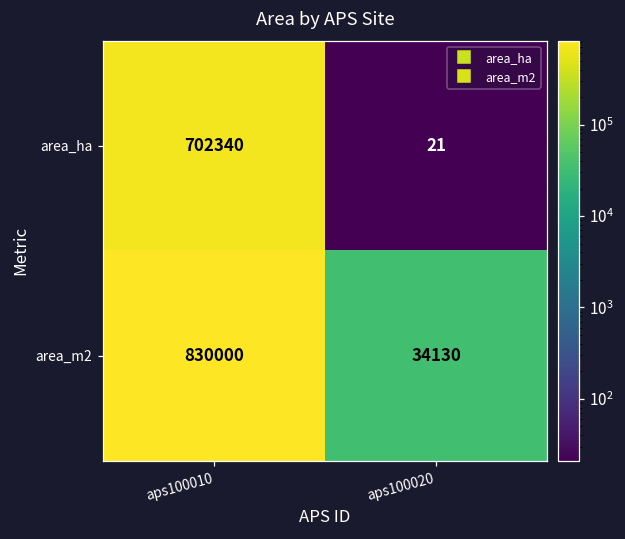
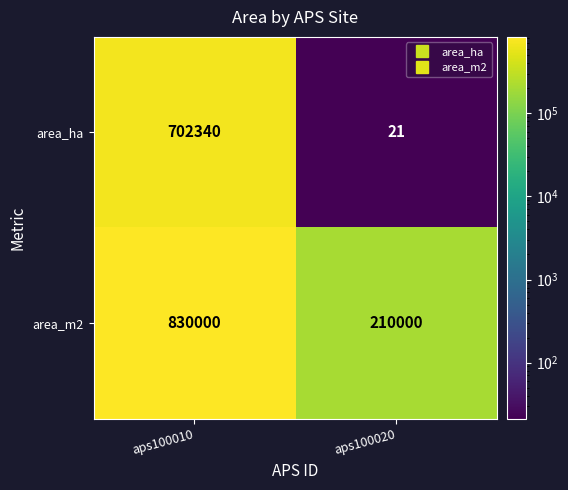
  {
    "area_ha": {
      "aps100010": 702340,
      "aps100020": 21
    },
    "area_m2": {
      "aps100010": 830000,
-     "aps100020": 34130
+     "aps100020": 210000
    }
  }
